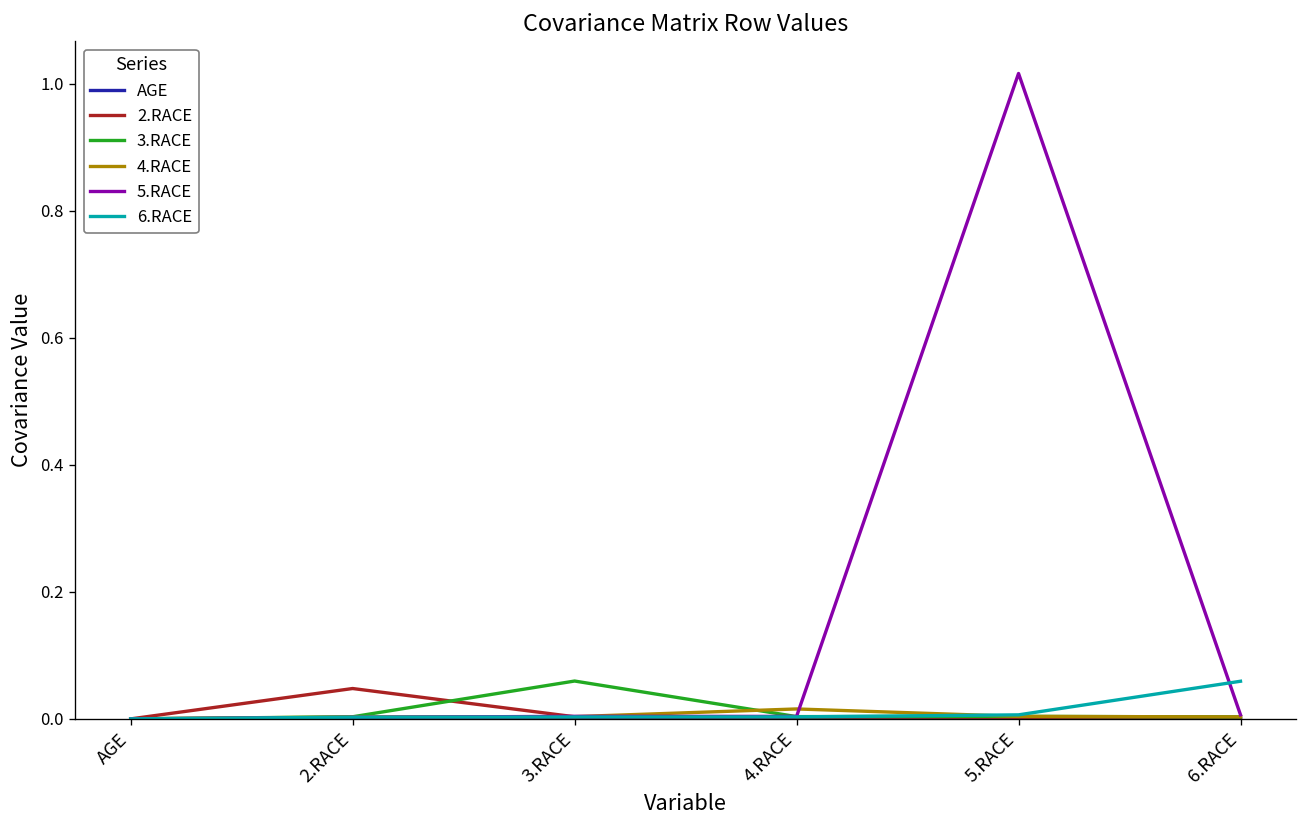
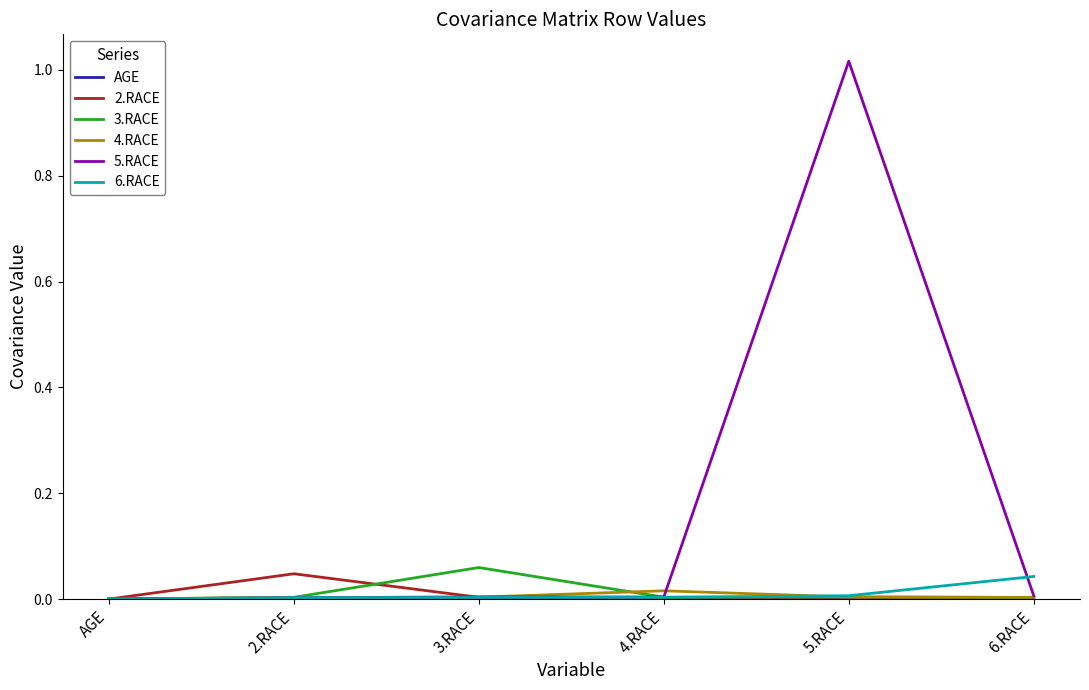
  {
    "2.RACE": {
      "2.RACE": 0.05
    },
    "3.RACE": {
      "3.RACE": 0.06
    },
    "4.RACE": {
      "4.RACE": 0.02
    },
    "5.RACE": {
      "5.RACE": 1.02
    },
    "6.RACE": {
-     "6.RACE": 0.06
+     "6.RACE": 0.04
    }
  }
